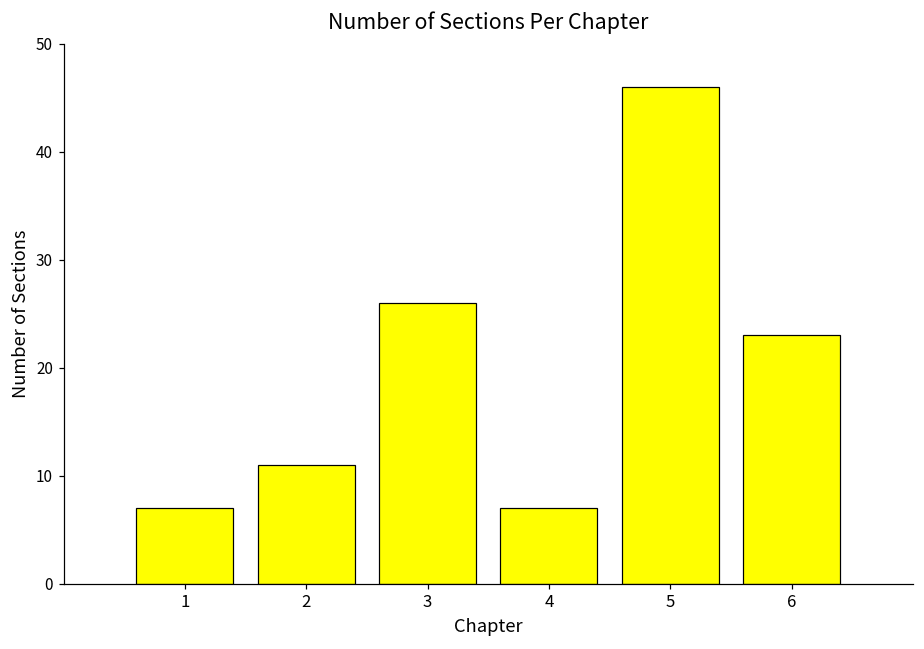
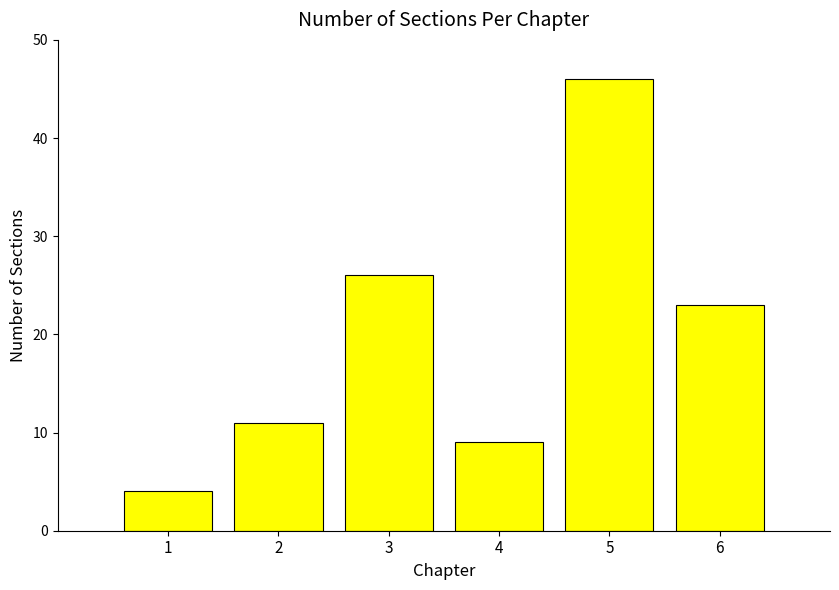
  {
-   "1": 7,
+   "1": 4,
    "2": 11,
    "3": 26,
-   "4": 7,
+   "4": 9,
    "5": 46,
    "6": 23
  }
